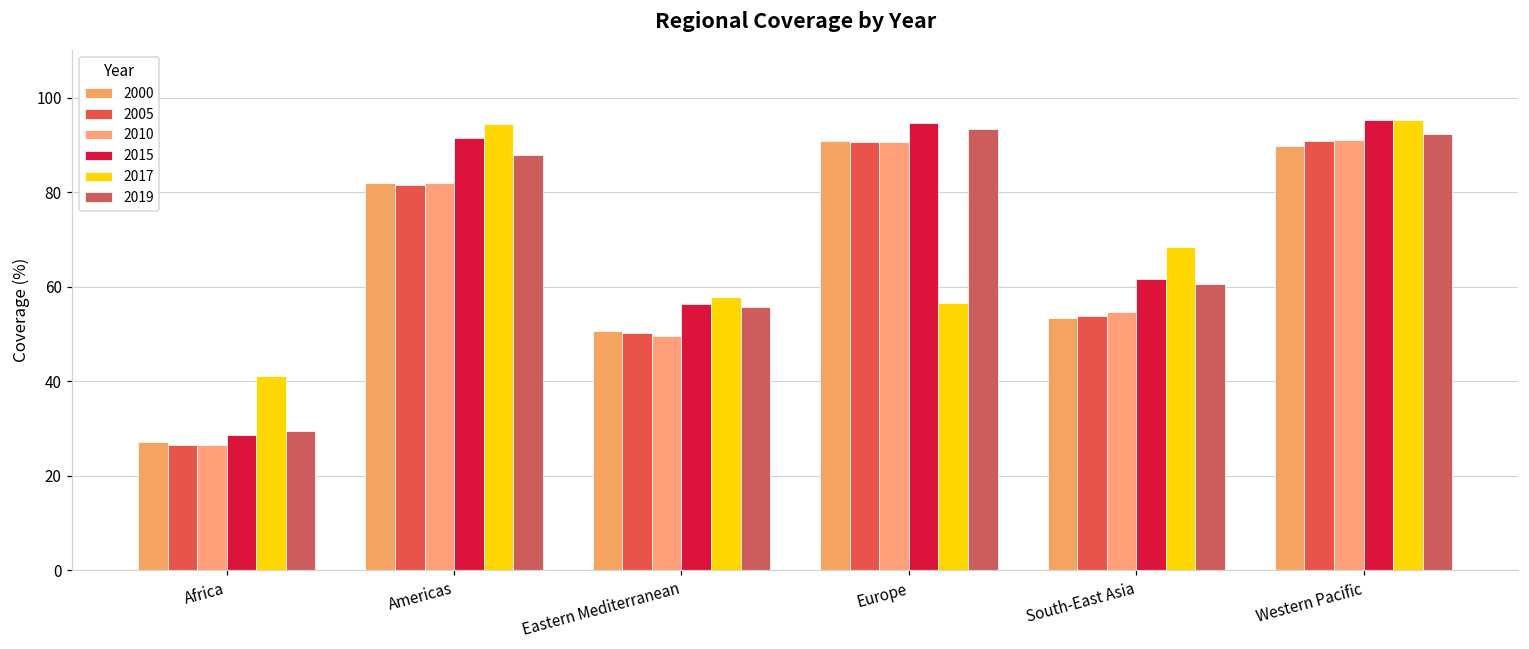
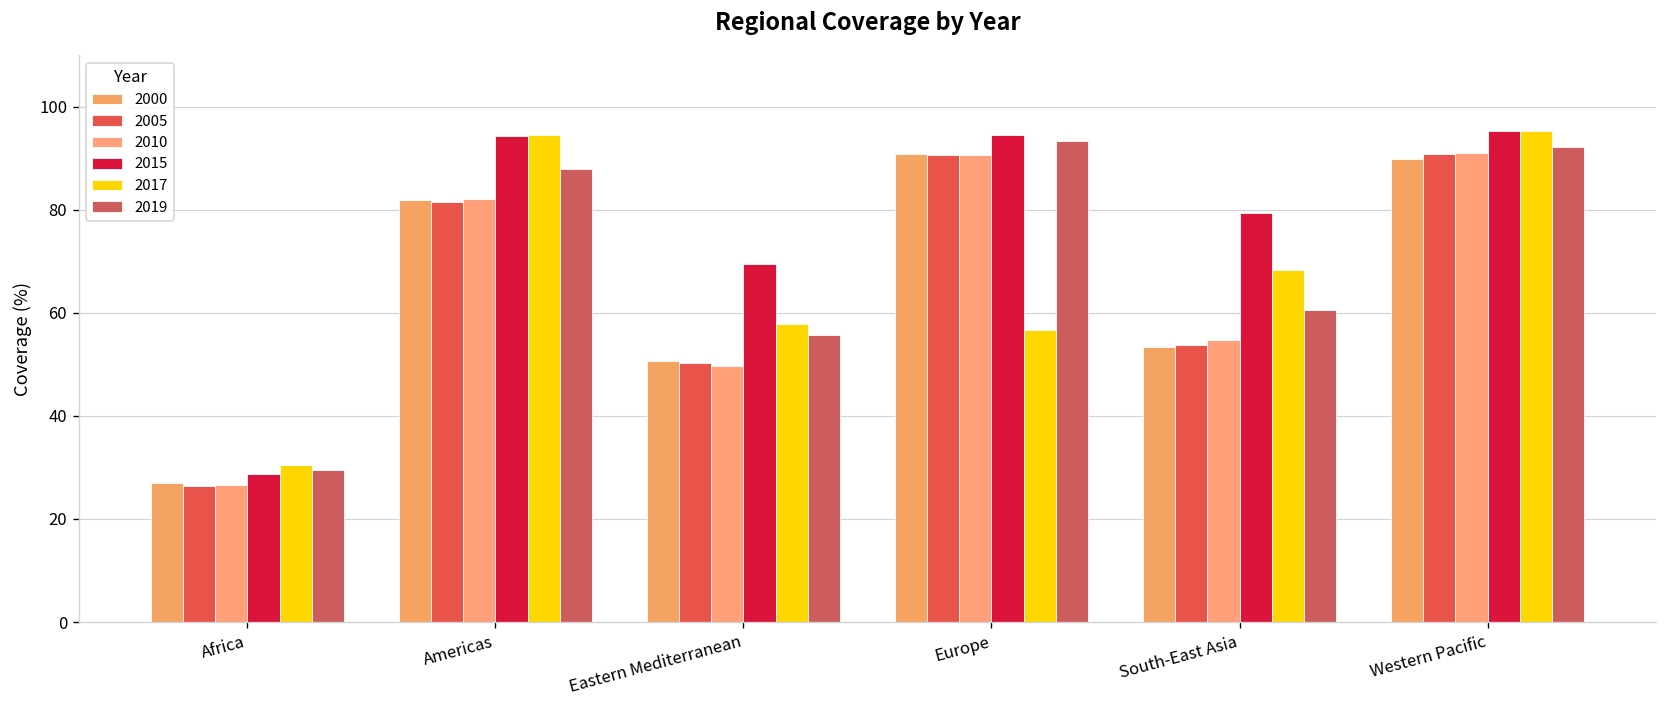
  {
    "2015": {
      "Africa": 29,
-     "Americas": 92,
-     "Eastern Mediterranean": 56,
+     "Americas": 94,
+     "Eastern Mediterranean": 69,
      "Europe": 95,
-     "South-East Asia": 62,
+     "South-East Asia": 79,
      "Western Pacific": 95
    },
    "2017": {
-     "Africa": 41,
+     "Africa": 31,
      "Americas": 94,
      "Eastern Mediterranean": 58,
      "Europe": 57,
      "South-East Asia": 68,
      "Western Pacific": 95
    }
  }
